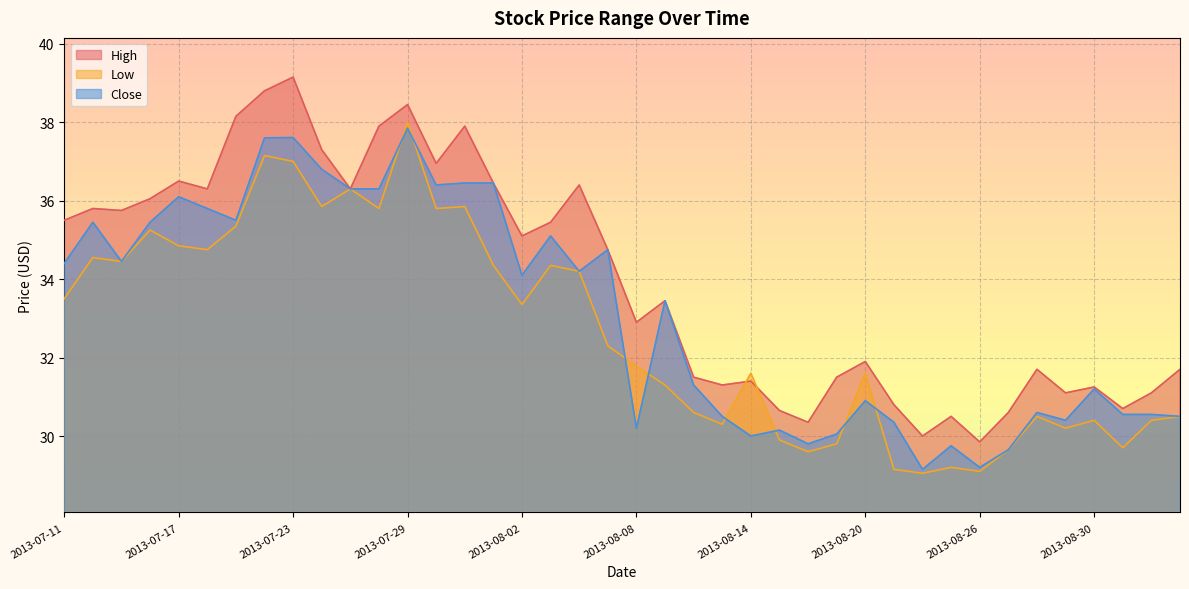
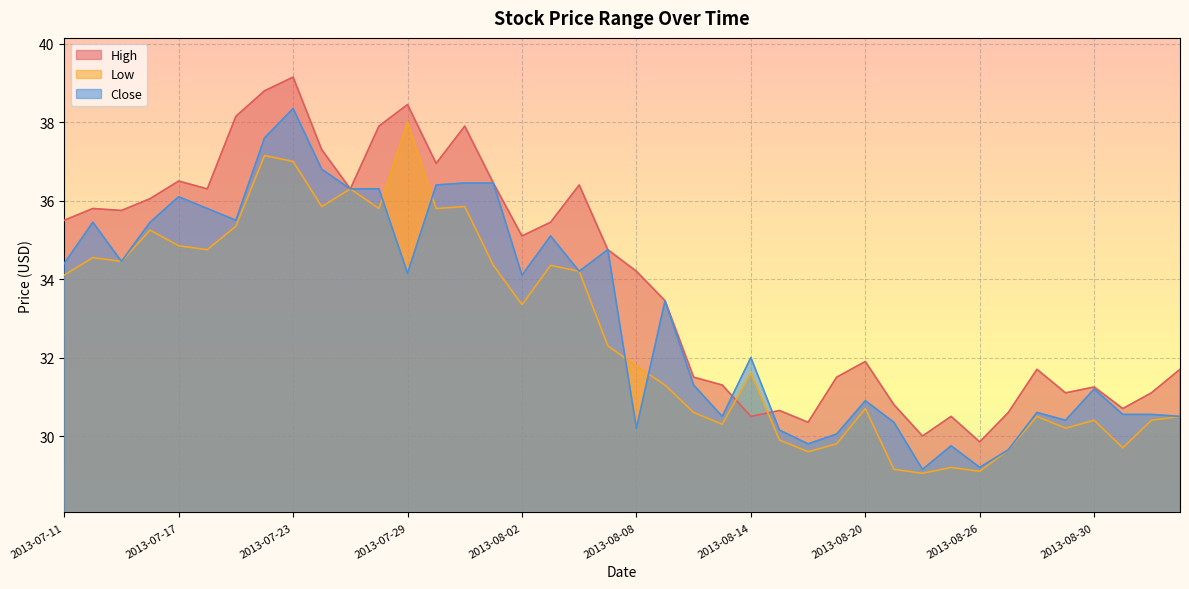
  {
    "High": {
      "2013-07-11": 35.5,
      "2013-07-17": 36.5,
      "2013-07-23": 39.2,
      "2013-07-29": 38.5,
      "2013-08-02": 35.1,
-     "2013-08-08": 32.9,
-     "2013-08-14": 31.4,
+     "2013-08-08": 34.2,
+     "2013-08-14": 30.5,
      "2013-08-20": 31.9,
      "2013-08-26": 29.9
    },
    "Low": {
-     "2013-07-11": 33.5,
+     "2013-07-11": 34.1,
      "2013-07-17": 34.9,
      "2013-07-23": 37.0,
      "2013-07-29": 38.0,
      "2013-08-02": 33.4,
      "2013-08-08": 31.8,
      "2013-08-14": 31.6,
-     "2013-08-20": 31.6,
+     "2013-08-20": 30.7,
      "2013-08-26": 29.1,
      "2013-08-30": 30.4
    },
    "Close": {
      "2013-07-11": 34.4,
      "2013-07-17": 36.1,
-     "2013-07-23": 37.6,
-     "2013-07-29": 37.9,
+     "2013-07-23": 38.4,
+     "2013-07-29": 34.2,
      "2013-08-02": 34.1,
      "2013-08-08": 30.2,
-     "2013-08-14": 30,
+     "2013-08-14": 32,
      "2013-08-20": 30.9,
      "2013-08-26": 29.2
    }
  }
